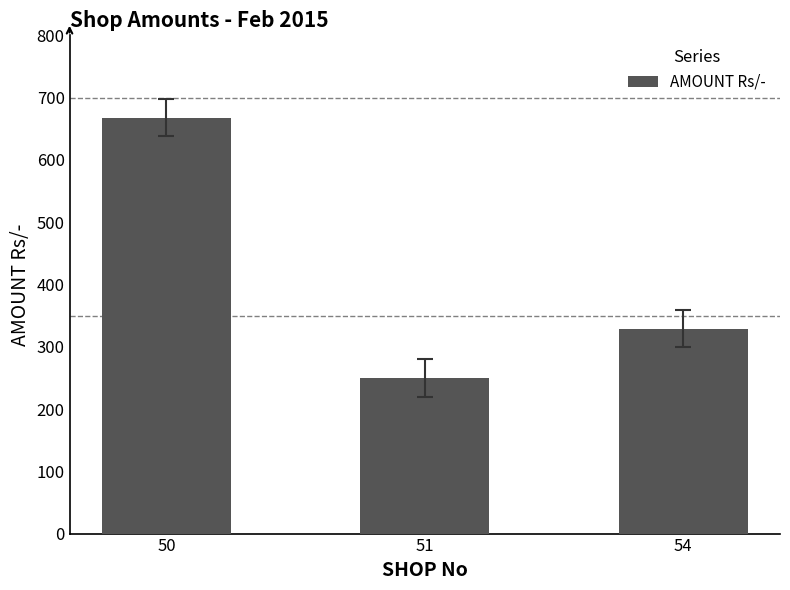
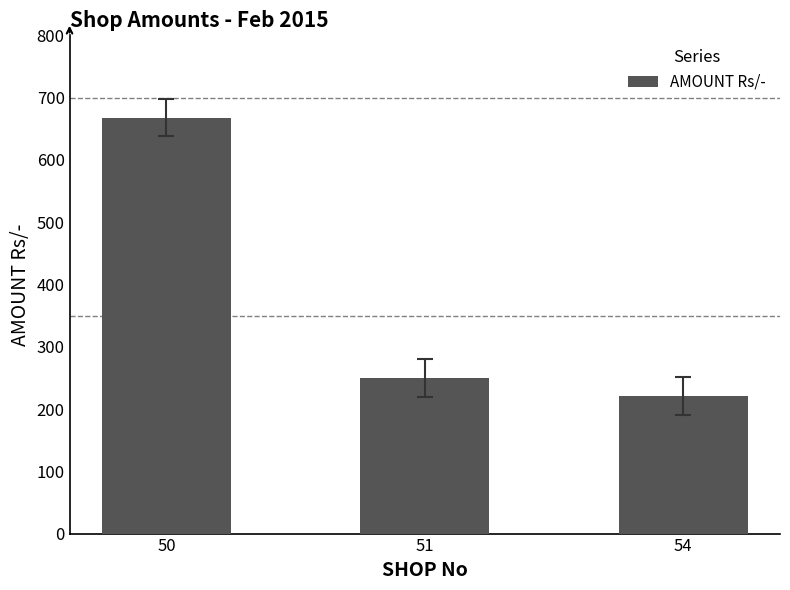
  {
    "AMOUNT Rs/-": {
      "50": 670,
      "51": 250,
-     "54": 330
+     "54": 220
    }
  }
